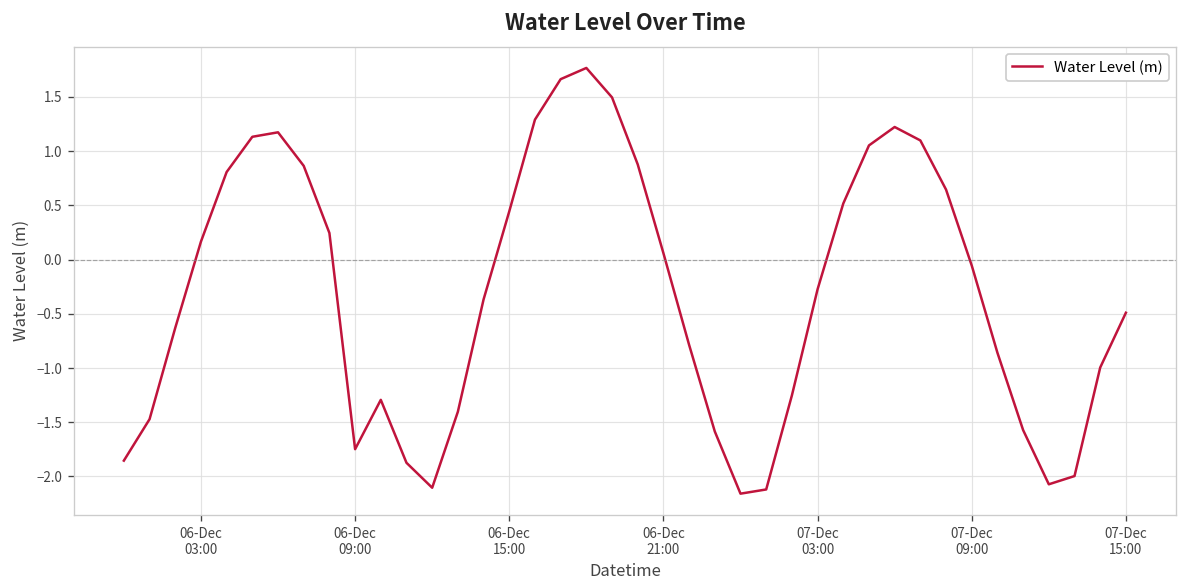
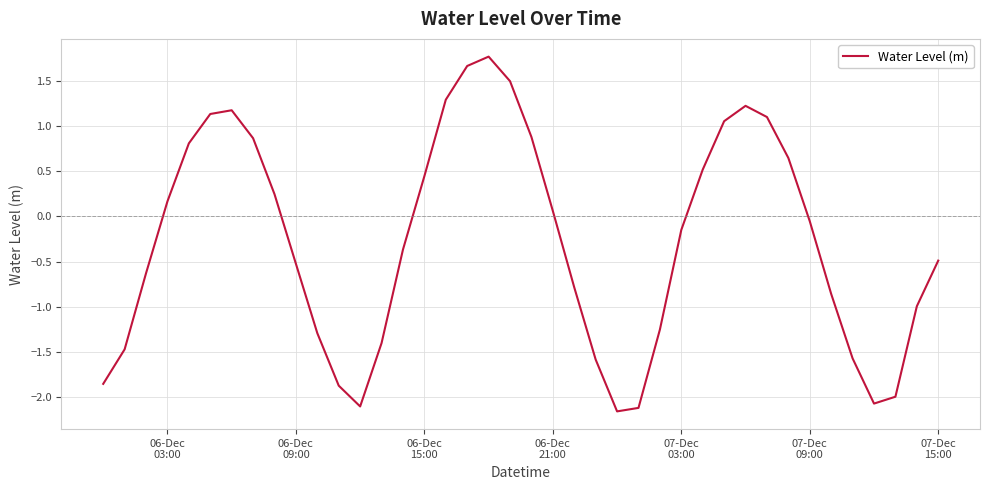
  {
    "06-Dec 03:00": 0.2,
-   "06-Dec 09:00": -1.7,
+   "06-Dec 09:00": -0.5,
    "06-Dec 15:00": 0.4,
    "06-Dec 21:00": 0.1,
-   "07-Dec 03:00": -0.3,
+   "07-Dec 03:00": -0.1,
    "07-Dec 09:00": -0.1,
    "07-Dec 15:00": -0.5
  }
